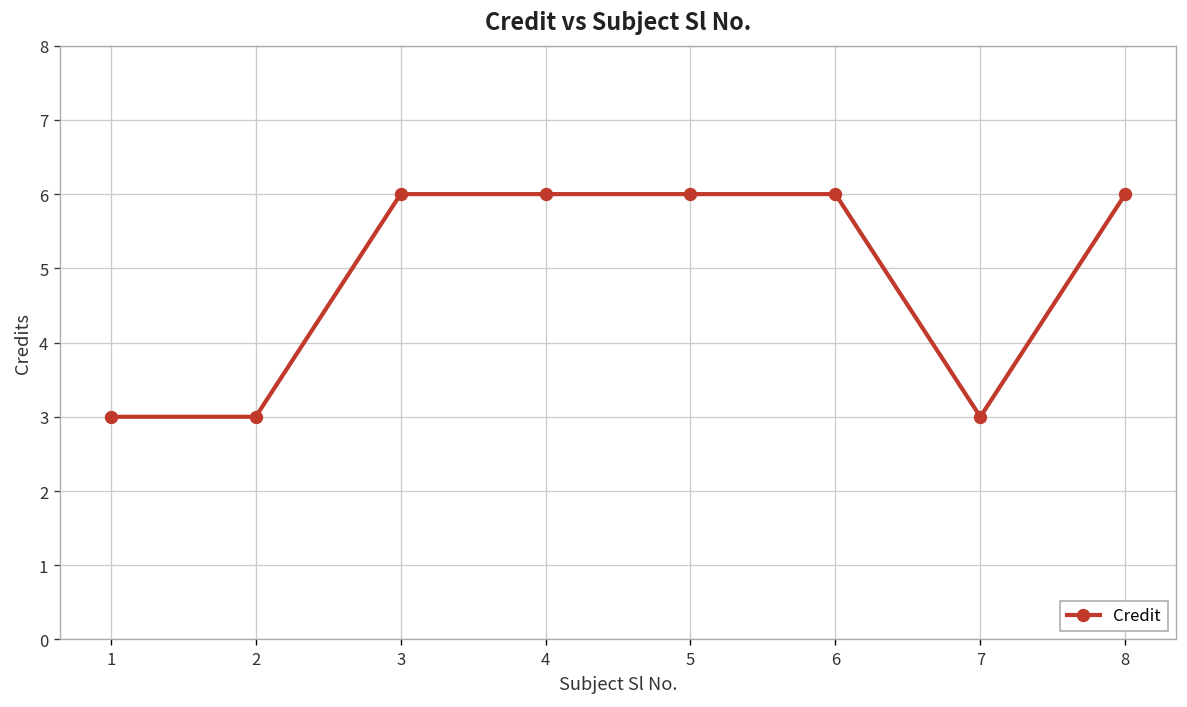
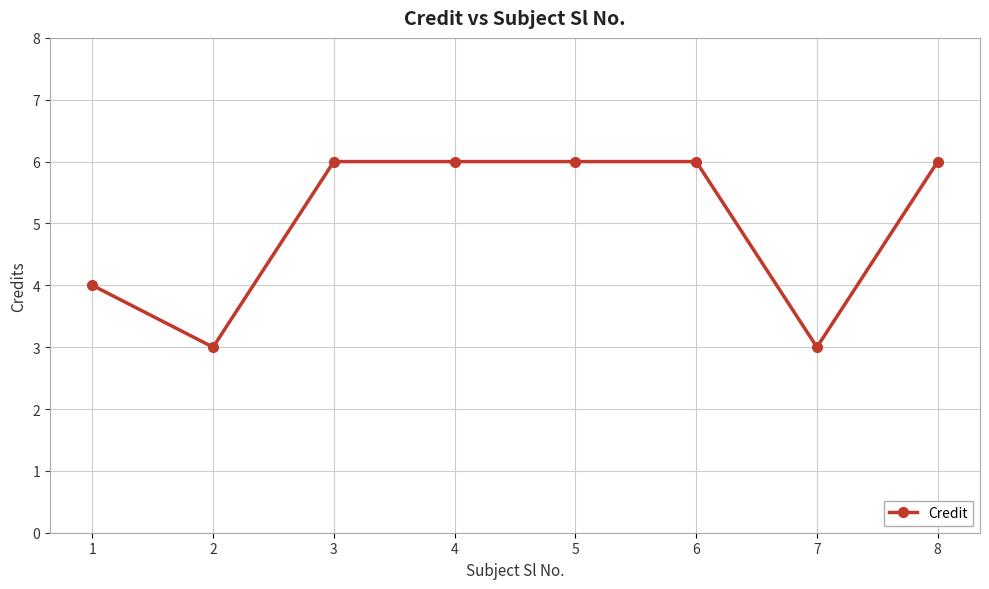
  {
-   "1": 3,
+   "1": 4,
    "2": 3,
    "3": 6,
    "4": 6,
    "5": 6,
    "6": 6,
    "7": 3,
    "8": 6
  }
